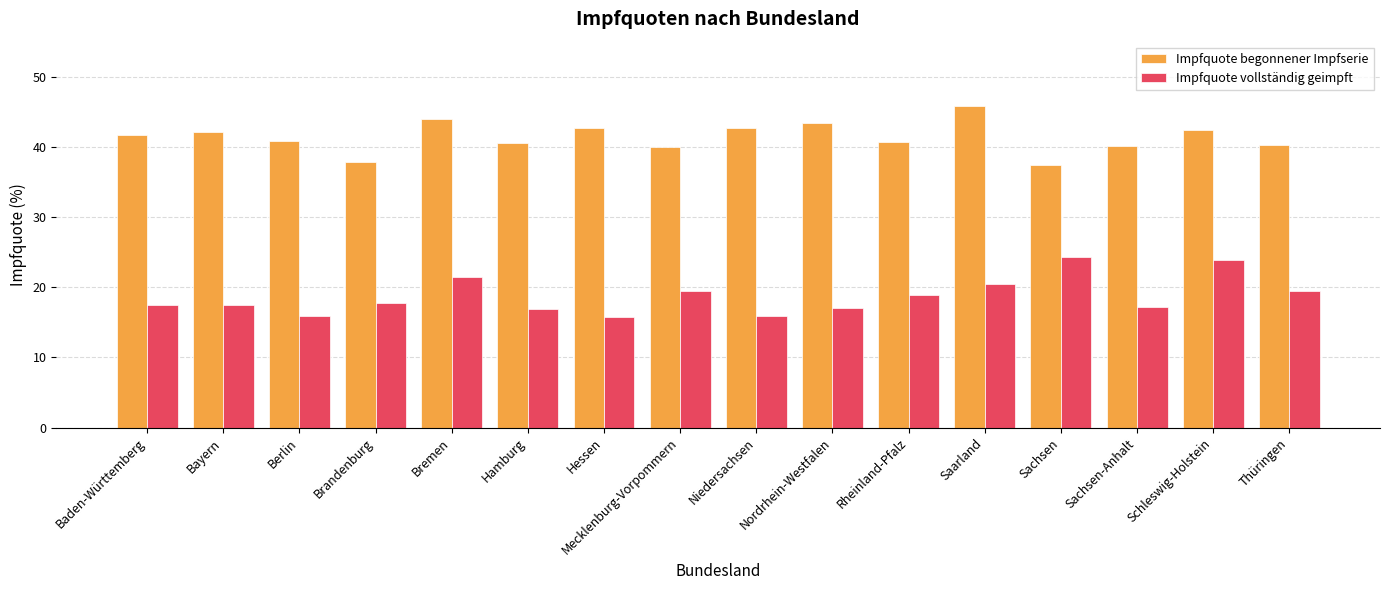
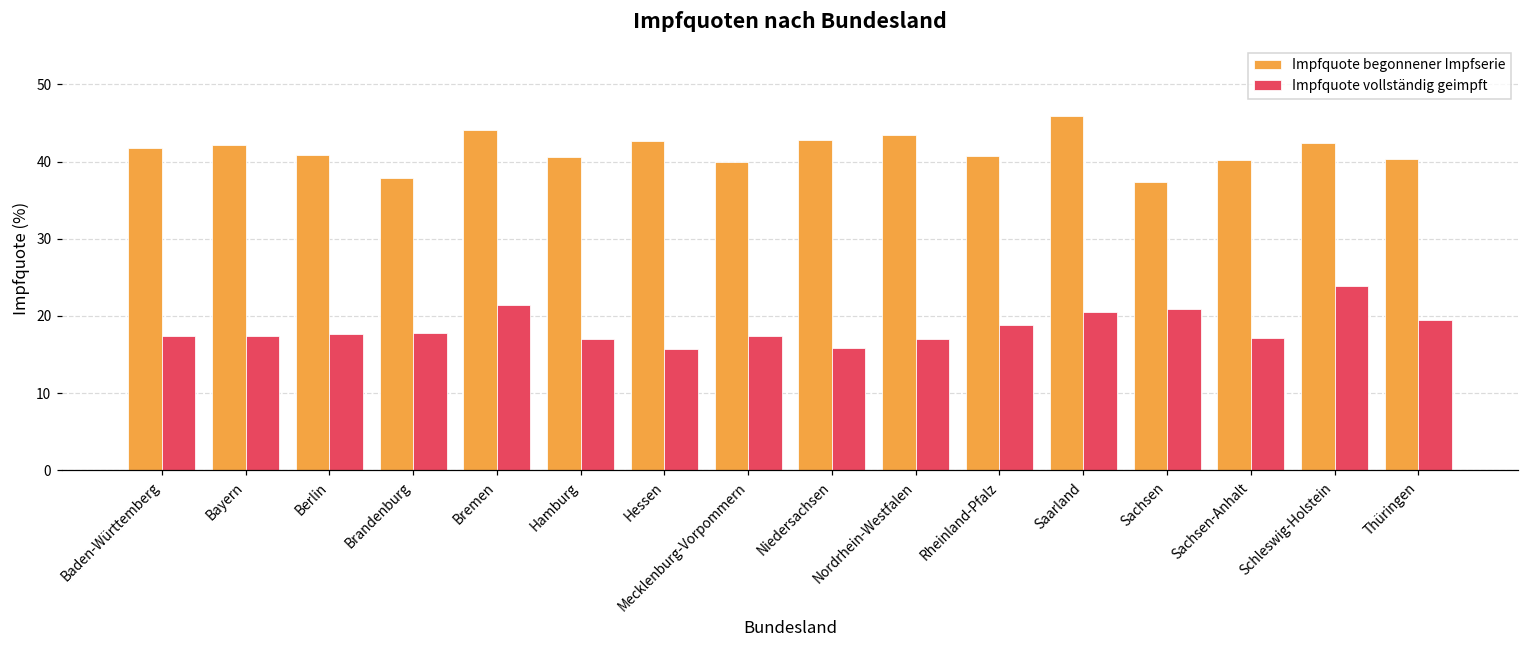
  {
    "Impfquote begonnener Impfserie": {
      "Baden-Württemberg": 42,
      "Bayern": 42,
      "Berlin": 41,
      "Brandenburg": 38,
      "Bremen": 44,
      "Hamburg": 41,
      "Hessen": 43,
      "Mecklenburg-Vorpommern": 40,
      "Niedersachsen": 43,
      "Nordrhein-Westfalen": 43,
      "Rheinland-Pfalz": 41,
      "Saarland": 46,
      "Sachsen": 37,
      "Sachsen-Anhalt": 40,
      "Schleswig-Holstein": 42,
      "Thüringen": 40
    },
    "Impfquote vollständig geimpft": {
      "Baden-Württemberg": 17,
      "Bayern": 17,
-     "Berlin": 16,
+     "Berlin": 18,
      "Brandenburg": 18,
      "Bremen": 21,
      "Hamburg": 17,
      "Hessen": 16,
-     "Mecklenburg-Vorpommern": 19,
+     "Mecklenburg-Vorpommern": 17,
      "Niedersachsen": 16,
      "Nordrhein-Westfalen": 17,
      "Rheinland-Pfalz": 19,
      "Saarland": 21,
-     "Sachsen": 24,
+     "Sachsen": 21,
      "Sachsen-Anhalt": 17,
      "Schleswig-Holstein": 24,
      "Thüringen": 20
    }
  }
